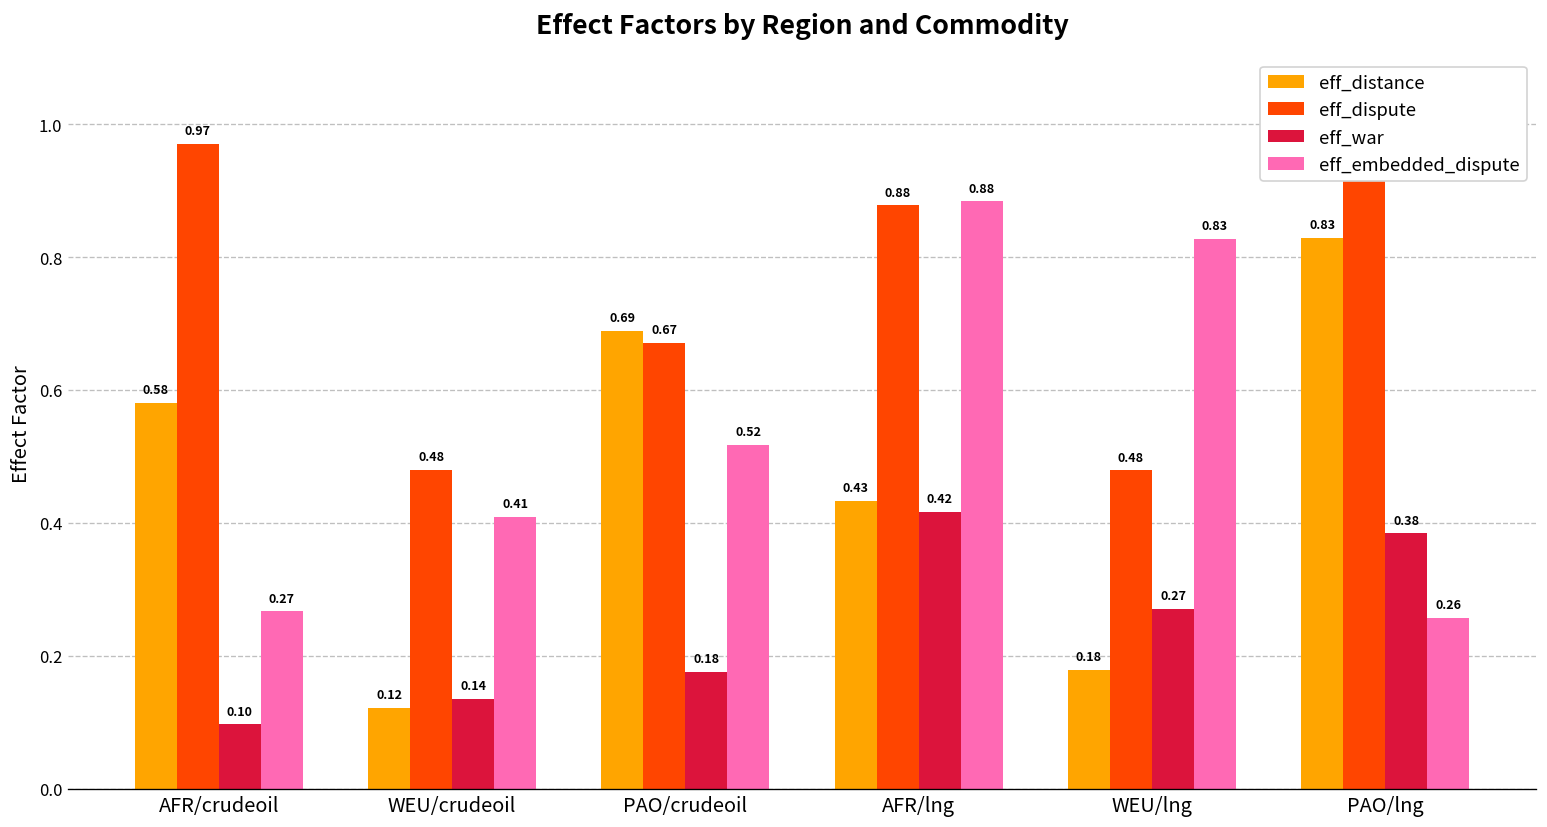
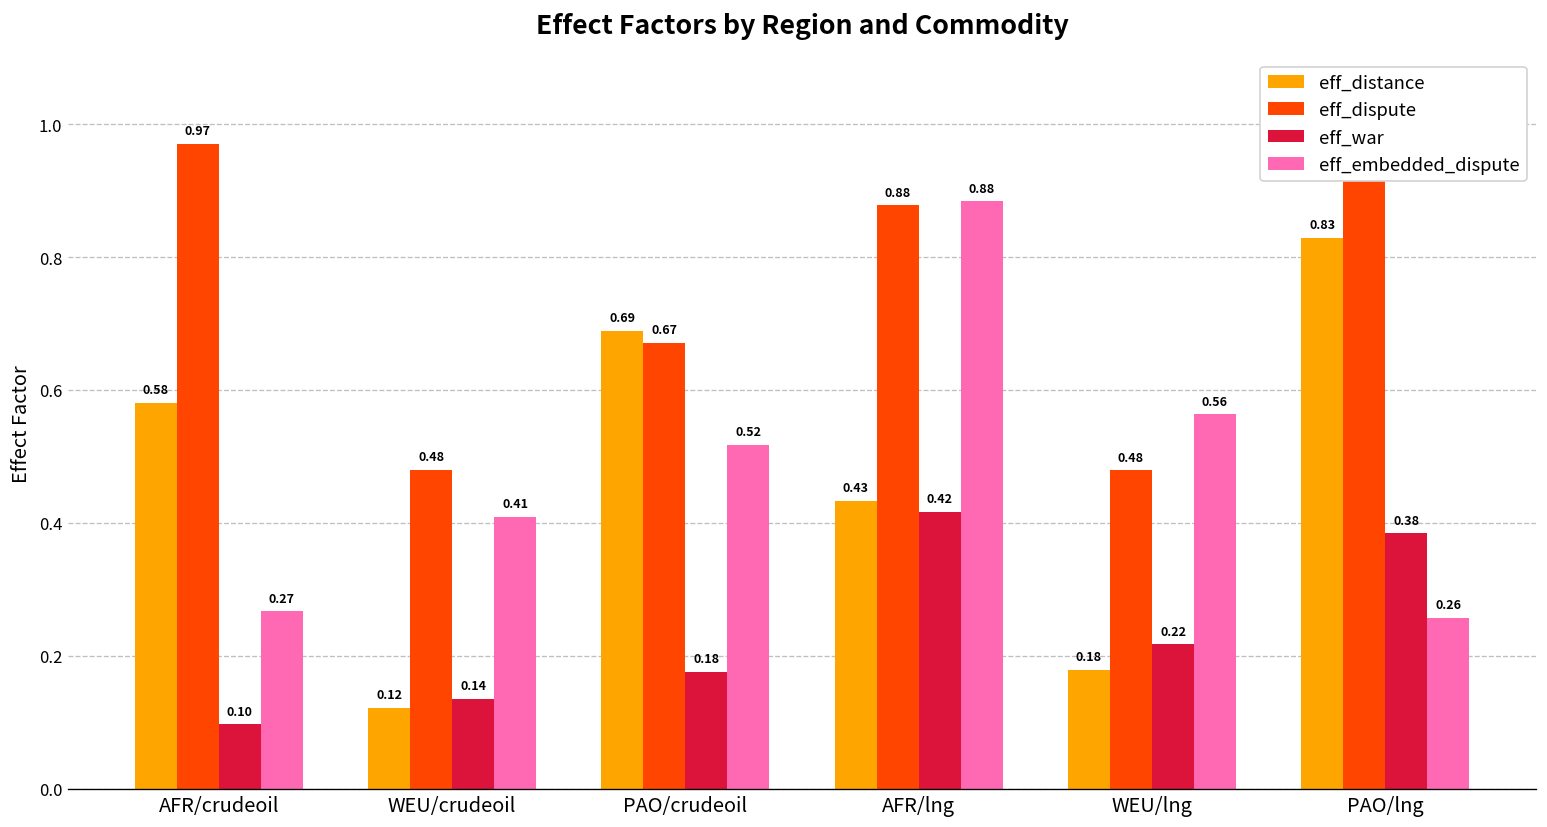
  {
    "eff_distance": {
      "AFR/crudeoil": 0.58,
      "WEU/crudeoil": 0.12,
      "PAO/crudeoil": 0.69,
      "AFR/lng": 0.43,
      "WEU/lng": 0.18,
      "PAO/lng": 0.83
    },
    "eff_dispute": {
      "AFR/crudeoil": 0.97,
      "WEU/crudeoil": 0.48,
      "PAO/crudeoil": 0.67,
      "AFR/lng": 0.88,
      "WEU/lng": 0.48
    },
    "eff_war": {
      "AFR/crudeoil": 0.10,
      "WEU/crudeoil": 0.14,
      "PAO/crudeoil": 0.18,
      "AFR/lng": 0.42,
-     "WEU/lng": 0.27,
+     "WEU/lng": 0.22,
      "PAO/lng": 0.38
    },
    "eff_embedded_dispute": {
      "AFR/crudeoil": 0.27,
      "WEU/crudeoil": 0.41,
      "PAO/crudeoil": 0.52,
      "AFR/lng": 0.88,
-     "WEU/lng": 0.83,
+     "WEU/lng": 0.56,
      "PAO/lng": 0.26
    }
  }
